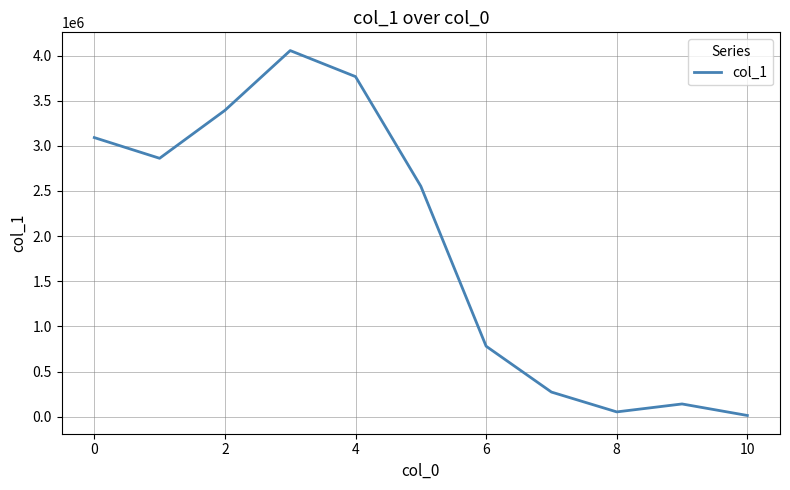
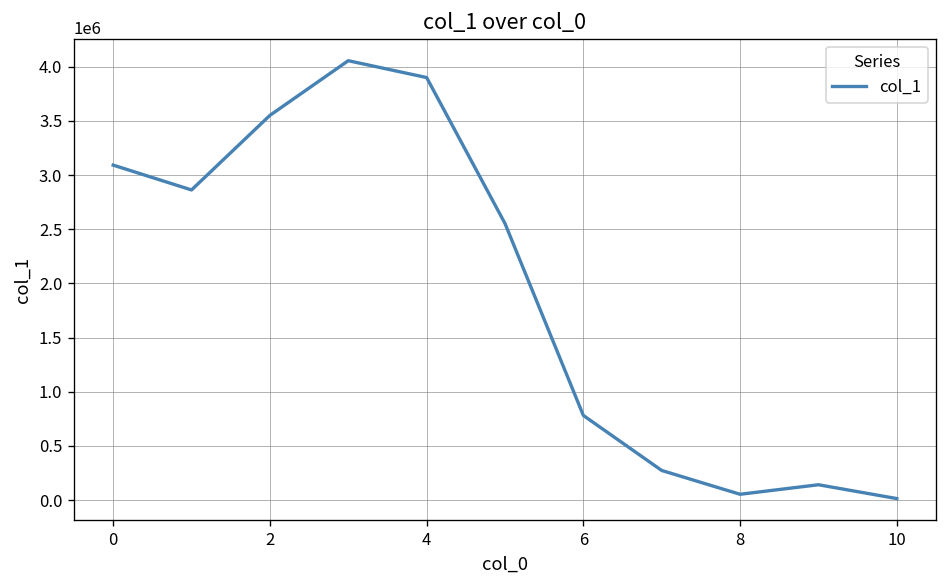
  {
    "0": 3100000,
-   "2": 3400000,
-   "4": 3800000,
+   "2": 3600000,
+   "4": 3900000,
    "6": 800000,
    "8": 100000,
    "10": 0
  }
